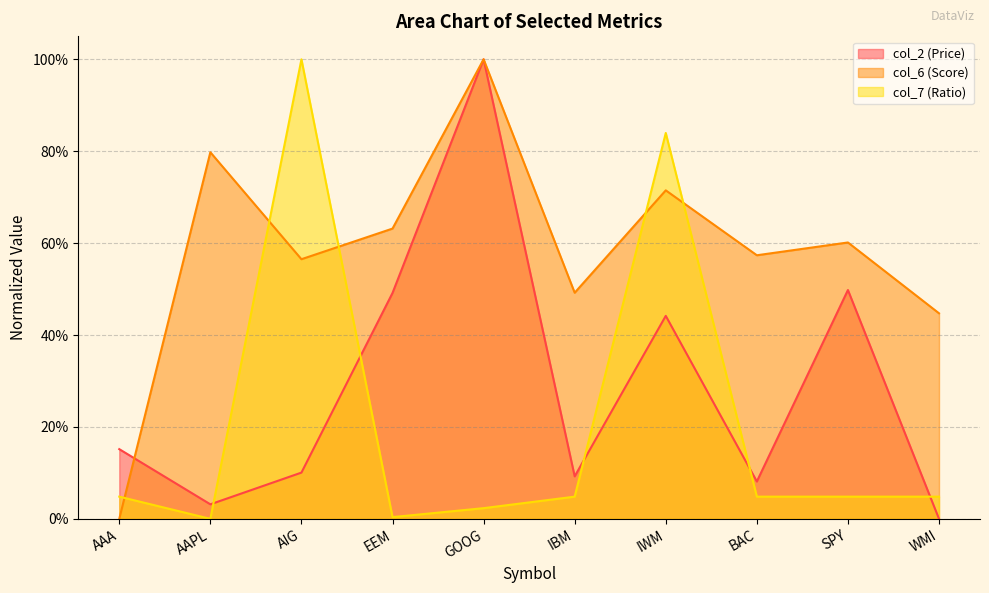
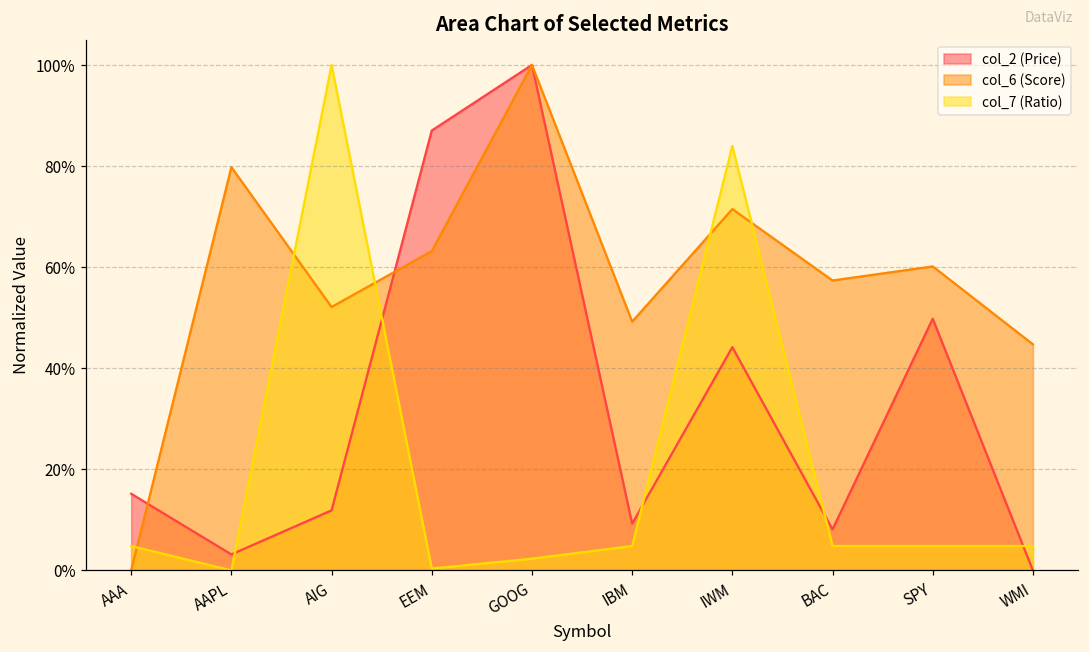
  {
    "col_2 (Price)": {
      "AAA": "15%",
      "AAPL": "3%",
-     "AIG": "10%",
-     "EEM": "49%",
+     "AIG": "12%",
+     "EEM": "87%",
      "IBM": "9%",
      "IWM": "44%",
      "BAC": "8%",
      "SPY": "50%",
      "WMI": "0%"
    },
    "col_6 (Score)": {
      "AAA": "0%",
      "AAPL": "80%",
-     "AIG": "56%",
+     "AIG": "52%",
      "EEM": "63%",
      "IBM": "49%",
      "IWM": "71%",
      "BAC": "57%",
      "SPY": "60%",
      "WMI": "45%"
    },
    "col_7 (Ratio)": {
      "AAA": "5%",
      "AAPL": "0%",
      "AIG": "100%",
      "EEM": "0%",
      "GOOG": "2%",
      "IBM": "5%",
      "IWM": "84%",
      "BAC": "5%",
      "SPY": "5%",
      "WMI": "5%"
    }
  }
